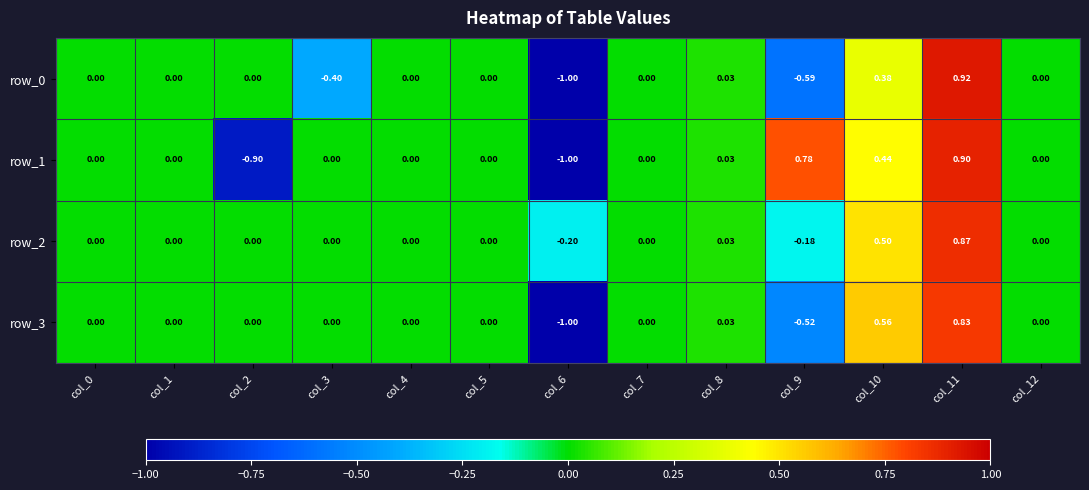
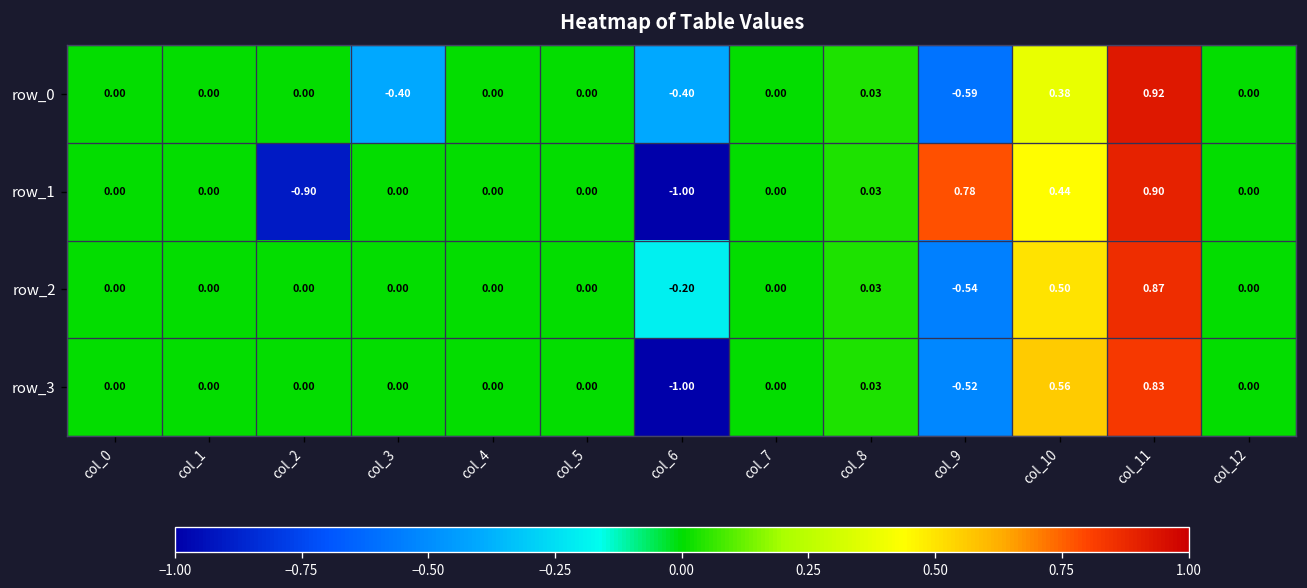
  {
    "row_0": {
      "col_0": 0.00,
      "col_1": 0.00,
      "col_2": 0.00,
      "col_3": -0.40,
      "col_4": 0.00,
      "col_5": 0.00,
-     "col_6": -1.00,
+     "col_6": -0.40,
      "col_7": 0.00,
      "col_8": 0.03,
      "col_9": -0.59,
      "col_10": 0.38,
      "col_11": 0.92,
      "col_12": 0.00
    },
    "row_1": {
      "col_0": 0.00,
      "col_1": 0.00,
      "col_2": -0.90,
      "col_3": 0.00,
      "col_4": 0.00,
      "col_5": 0.00,
      "col_6": -1.00,
      "col_7": 0.00,
      "col_8": 0.03,
      "col_9": 0.78,
      "col_10": 0.44,
      "col_11": 0.90,
      "col_12": 0.00
    },
    "row_2": {
      "col_0": 0.00,
      "col_1": 0.00,
      "col_2": 0.00,
      "col_3": 0.00,
      "col_4": 0.00,
      "col_5": 0.00,
      "col_6": -0.20,
      "col_7": 0.00,
      "col_8": 0.03,
-     "col_9": -0.18,
+     "col_9": -0.54,
      "col_10": 0.50,
      "col_11": 0.87,
      "col_12": 0.00
    },
    "row_3": {
      "col_0": 0.00,
      "col_1": 0.00,
      "col_2": 0.00,
      "col_3": 0.00,
      "col_4": 0.00,
      "col_5": 0.00,
      "col_6": -1.00,
      "col_7": 0.00,
      "col_8": 0.03,
      "col_9": -0.52,
      "col_10": 0.56,
      "col_11": 0.83,
      "col_12": 0.00
    }
  }
